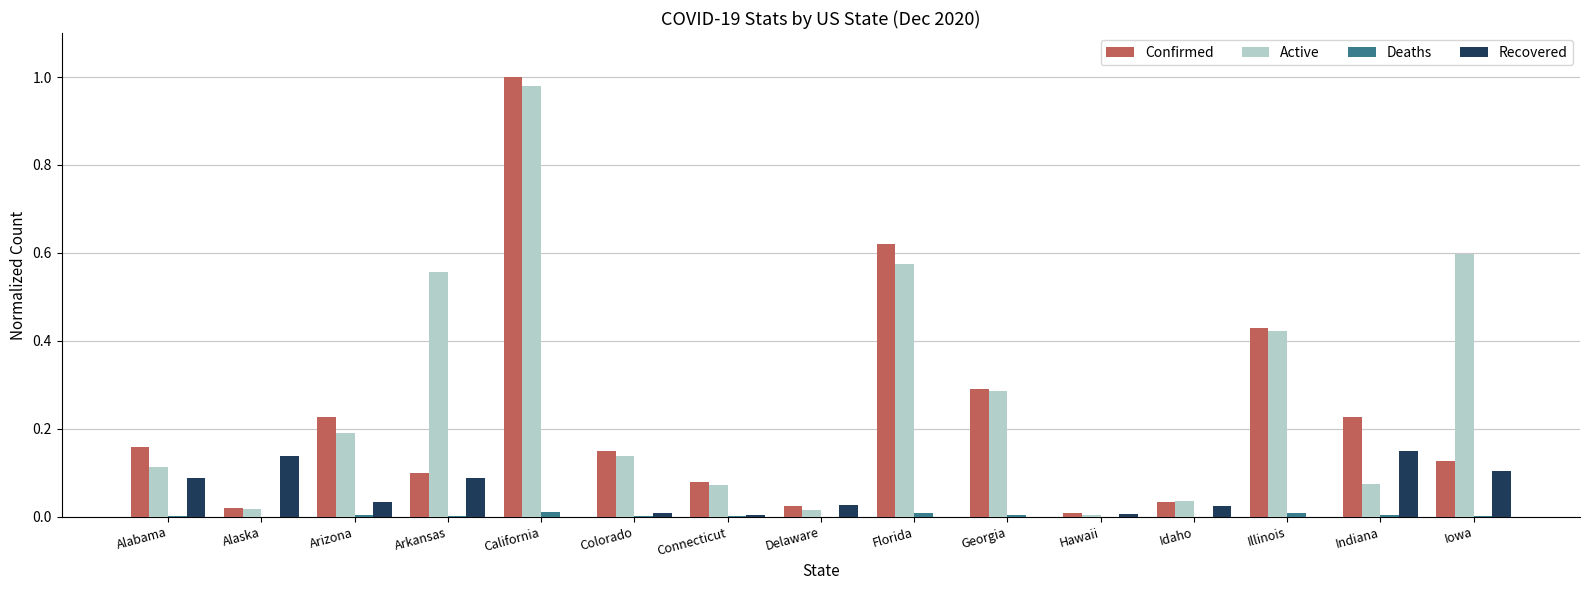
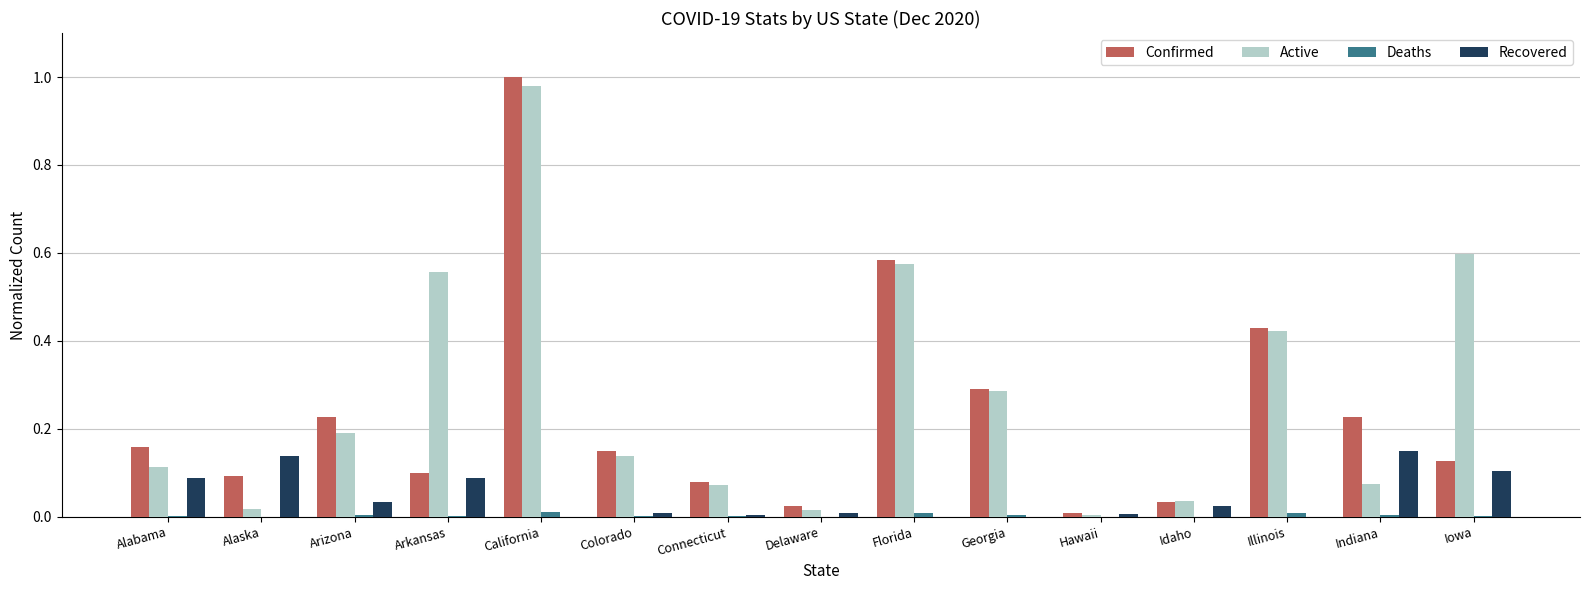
  {
    "Confirmed": {
      "Alabama": 0.16,
-     "Alaska": 0.02,
+     "Alaska": 0.09,
      "Arizona": 0.23,
      "Arkansas": 0.10,
      "California": 1.00,
      "Colorado": 0.15,
      "Connecticut": 0.08,
      "Delaware": 0.03,
-     "Florida": 0.62,
+     "Florida": 0.58,
      "Georgia": 0.29,
      "Hawaii": 0.01,
      "Idaho": 0.03,
      "Illinois": 0.43,
      "Indiana": 0.23,
      "Iowa": 0.13
    },
    "Active": {
      "Alabama": 0.11,
      "Alaska": 0.02,
      "Arizona": 0.19,
      "Arkansas": 0.56,
      "California": 0.98,
      "Colorado": 0.14,
      "Connecticut": 0.07,
      "Delaware": 0.02,
      "Florida": 0.57,
      "Georgia": 0.29,
      "Idaho": 0.04,
      "Illinois": 0.42,
      "Indiana": 0.07,
      "Iowa": 0.60
    },
    "Deaths": {
      "California": 0.01,
      "Florida": 0.01,
      "Illinois": 0.01
    },
    "Recovered": {
      "Alabama": 0.09,
      "Alaska": 0.14,
      "Arizona": 0.03,
      "Arkansas": 0.09,
      "California": 0.00,
      "Colorado": 0.01,
-     "Delaware": 0.03,
+     "Delaware": 0.01,
      "Florida": 0.00,
      "Georgia": 0.00,
      "Idaho": 0.03,
      "Illinois": 0.00,
      "Indiana": 0.15,
      "Iowa": 0.10
    }
  }
